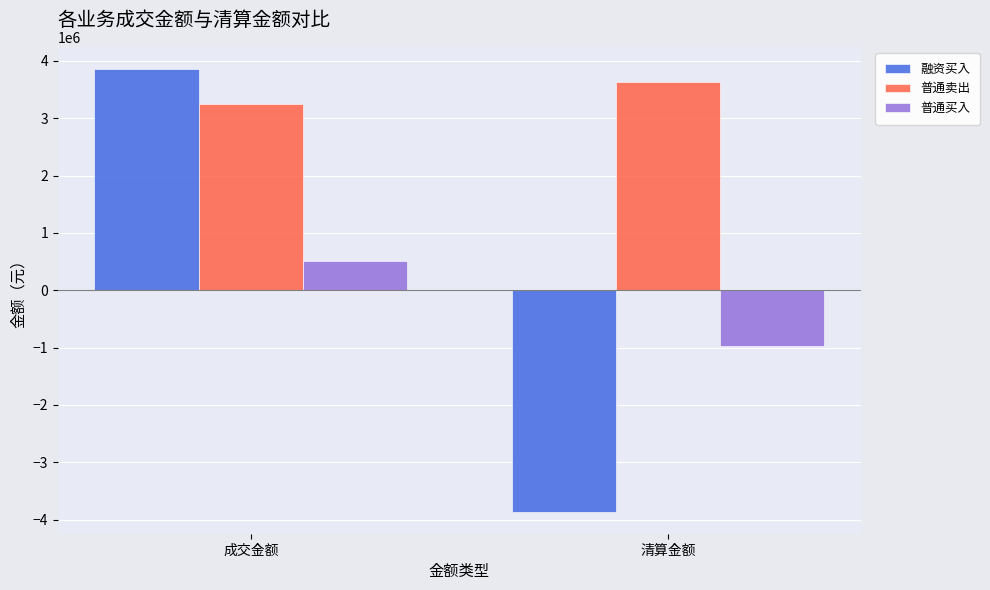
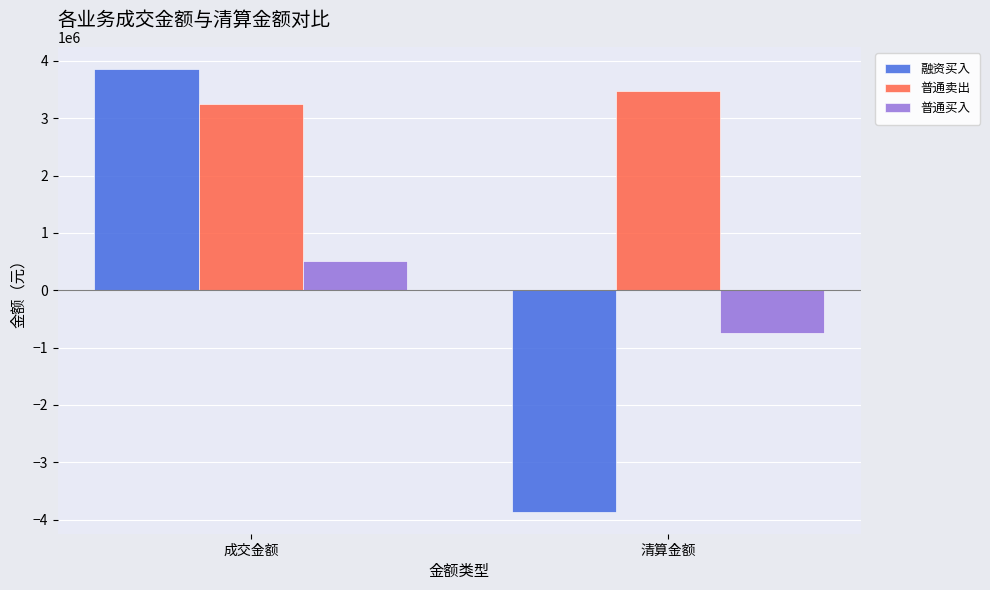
  {
    "融资买入": {
      "成交金额": 3900000,
      "清算金额": -3900000
    },
    "普通卖出": {
      "成交金额": 3300000,
-     "清算金额": 3600000
+     "清算金额": 3500000
    },
    "普通买入": {
      "成交金额": 500000,
-     "清算金额": -1000000
+     "清算金额": -700000
    }
  }
